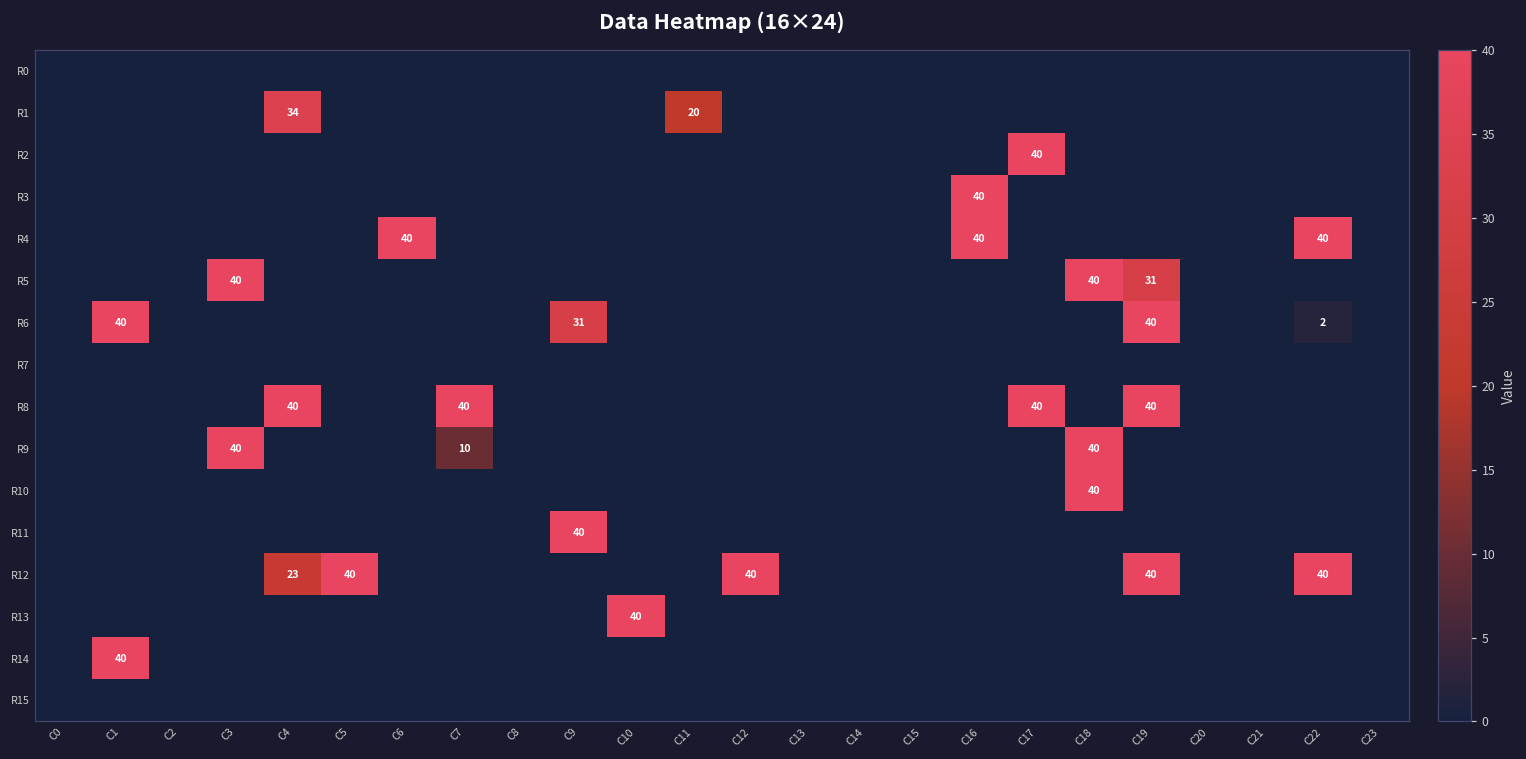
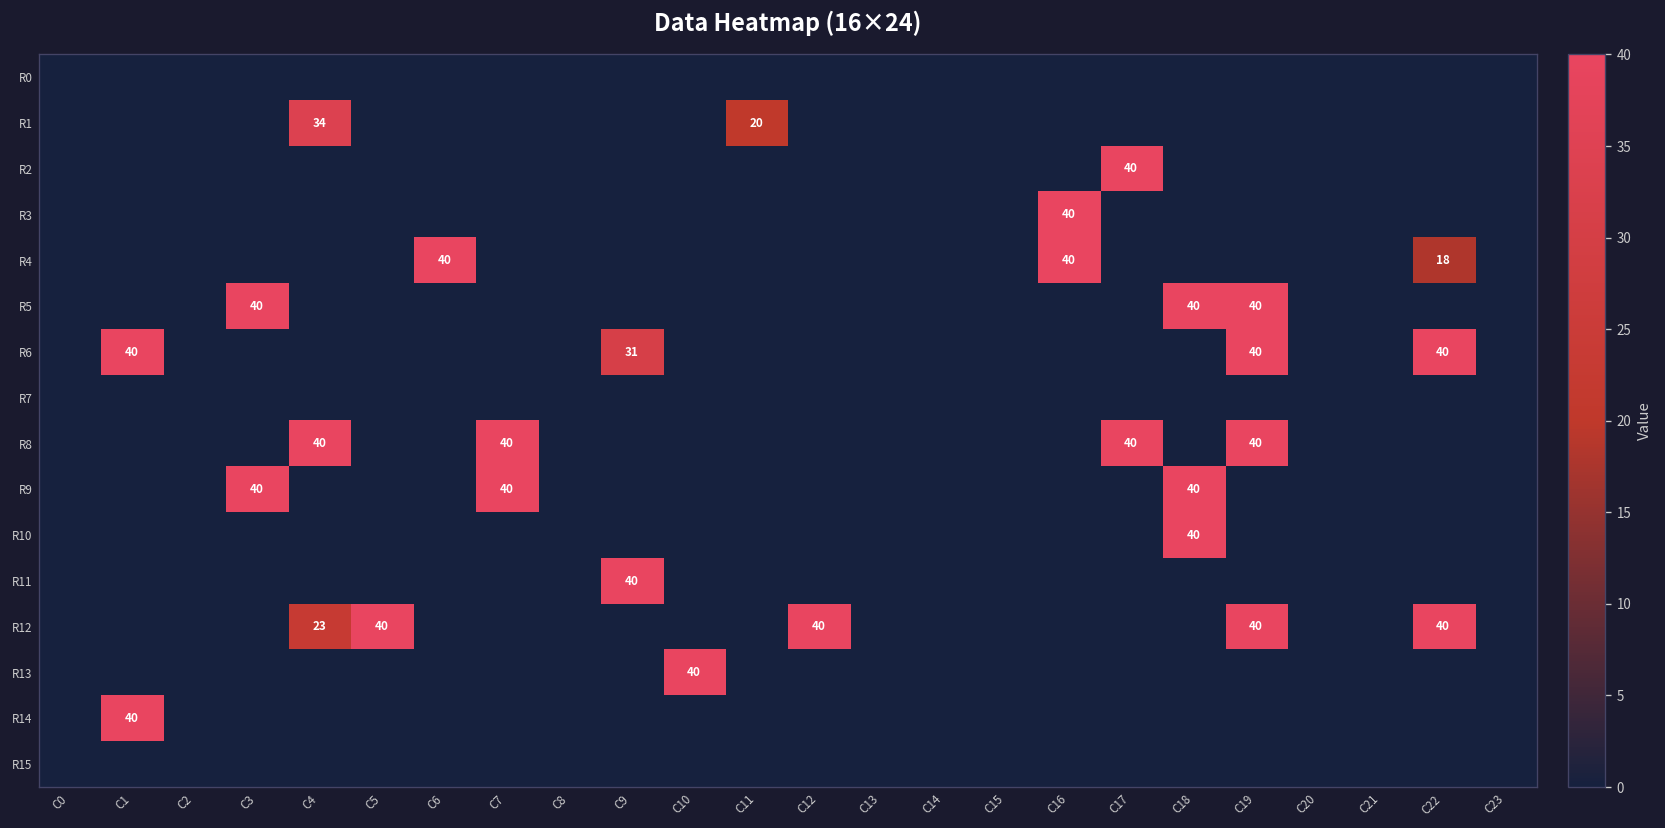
  {
    "R1": {
      "C4": 34,
      "C11": 20
    },
    "R2": {
      "C17": 40
    },
    "R3": {
      "C16": 40
    },
    "R4": {
      "C6": 40,
      "C16": 40,
-     "C22": 40
+     "C22": 18
    },
    "R5": {
      "C3": 40,
      "C18": 40,
-     "C19": 31
+     "C19": 40
    },
    "R6": {
      "C1": 40,
      "C9": 31,
      "C19": 40,
-     "C22": 2
+     "C22": 40
    },
    "R8": {
      "C4": 40,
      "C7": 40,
      "C17": 40,
      "C19": 40
    },
    "R9": {
      "C3": 40,
-     "C7": 10,
+     "C7": 40,
      "C18": 40
    },
    "R10": {
      "C18": 40
    },
    "R11": {
      "C9": 40
    },
    "R12": {
      "C4": 23,
      "C5": 40,
      "C12": 40,
      "C19": 40,
      "C22": 40
    },
    "R13": {
      "C10": 40
    },
    "R14": {
      "C1": 40
    }
  }
